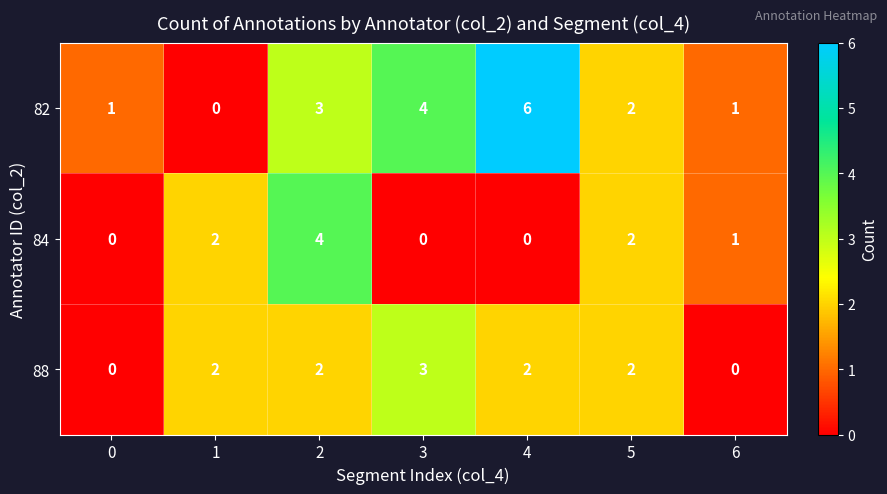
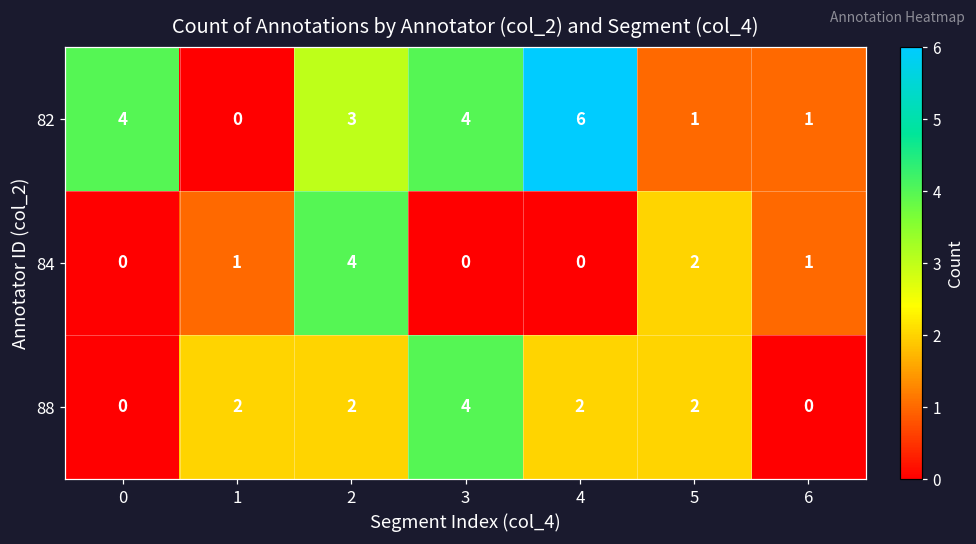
  {
    "82": {
-     "0": 1,
+     "0": 4,
      "1": 0,
      "2": 3,
      "3": 4,
      "4": 6,
-     "5": 2,
+     "5": 1,
      "6": 1
    },
    "84": {
      "0": 0,
-     "1": 2,
+     "1": 1,
      "2": 4,
      "3": 0,
      "4": 0,
      "5": 2,
      "6": 1
    },
    "88": {
      "0": 0,
      "1": 2,
      "2": 2,
-     "3": 3,
+     "3": 4,
      "4": 2,
      "5": 2,
      "6": 0
    }
  }
